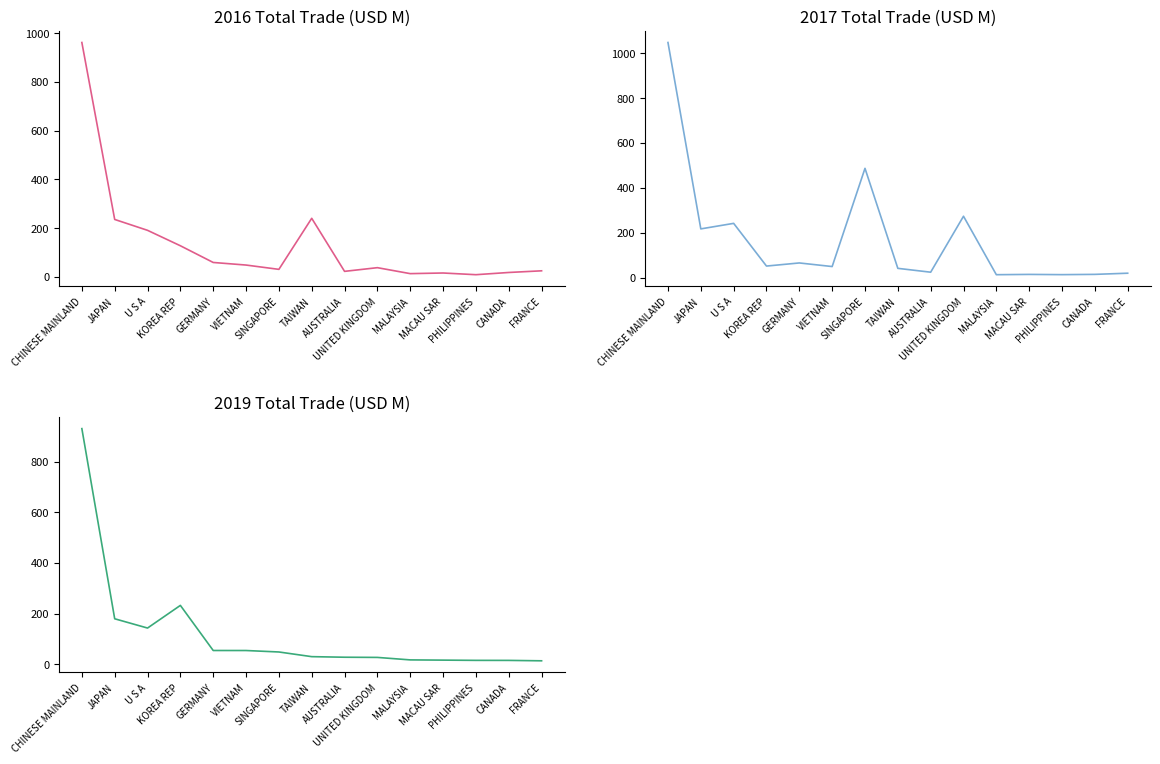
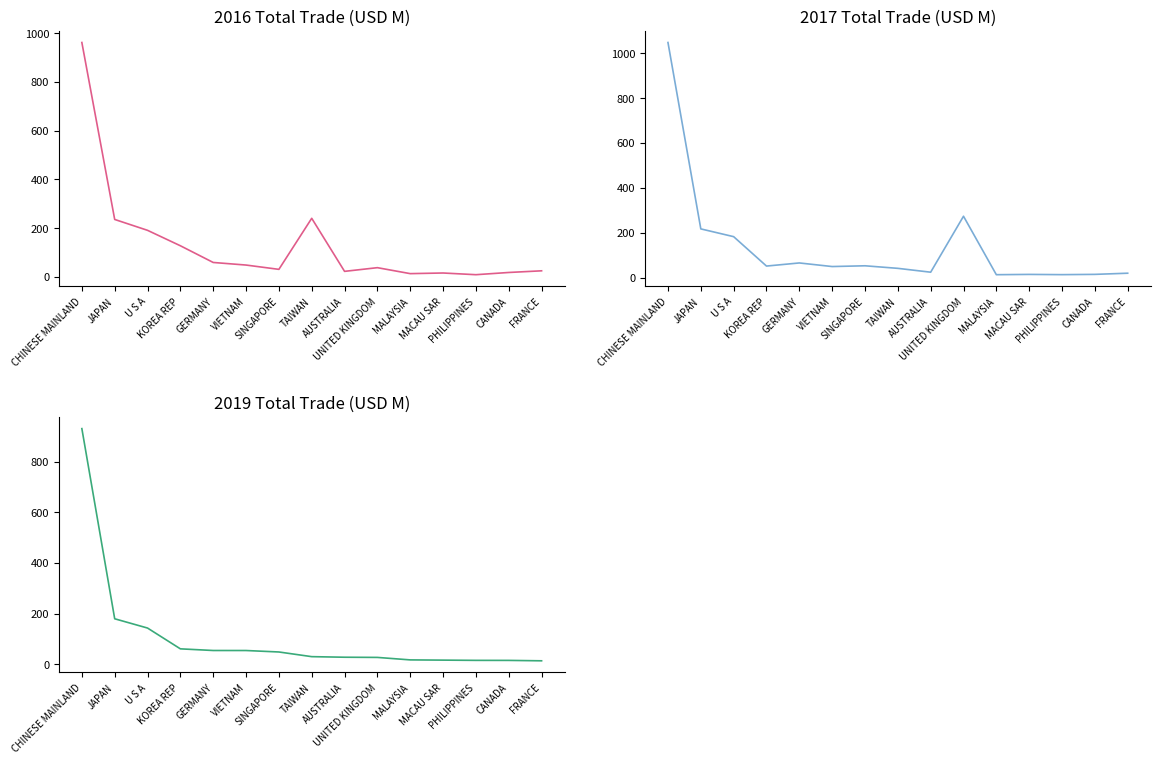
  {
    "2016 Total Trade (USD M)": {
      "CHINESE MAINLAND": 960,
      "JAPAN": 240,
      "U S A": 190,
      "KOREA REP": 130,
      "GERMANY": 60,
      "VIETNAM": 50,
      "SINGAPORE": 30,
      "TAIWAN": 240,
      "AUSTRALIA": 20,
      "UNITED KINGDOM": 40,
      "MALAYSIA": 10,
      "MACAU SAR": 20,
      "PHILIPPINES": 10,
      "CANADA": 20,
      "FRANCE": 20
    },
    "2017 Total Trade (USD M)": {
      "CHINESE MAINLAND": 1050,
      "JAPAN": 220,
-     "U S A": 240,
+     "U S A": 180,
      "KOREA REP": 50,
      "GERMANY": 70,
      "VIETNAM": 50,
-     "SINGAPORE": 490,
+     "SINGAPORE": 50,
      "TAIWAN": 40,
      "AUSTRALIA": 20,
      "UNITED KINGDOM": 270,
      "MALAYSIA": 10,
      "MACAU SAR": 10,
      "PHILIPPINES": 10,
      "CANADA": 10,
      "FRANCE": 20
    },
    "2019 Total Trade (USD M)": {
      "CHINESE MAINLAND": 930,
      "JAPAN": 180,
      "U S A": 140,
-     "KOREA REP": 230,
+     "KOREA REP": 60,
      "GERMANY": 50,
      "VIETNAM": 50,
      "SINGAPORE": 50,
      "TAIWAN": 30,
      "AUSTRALIA": 30,
      "UNITED KINGDOM": 30,
      "MALAYSIA": 20,
      "MACAU SAR": 20,
      "PHILIPPINES": 20,
      "CANADA": 20,
      "FRANCE": 10
    }
  }
